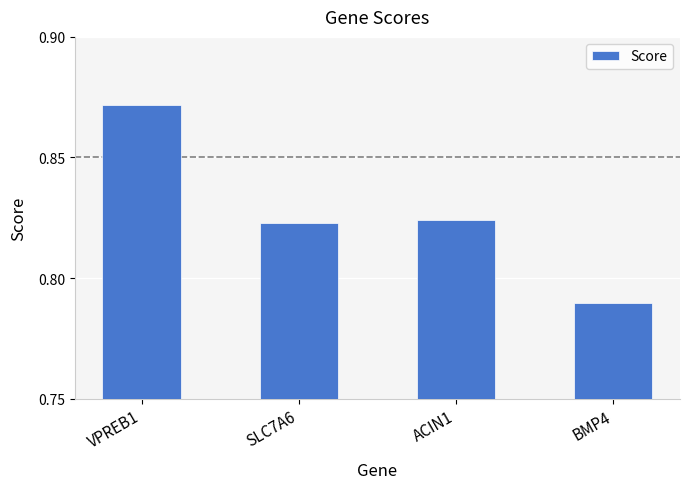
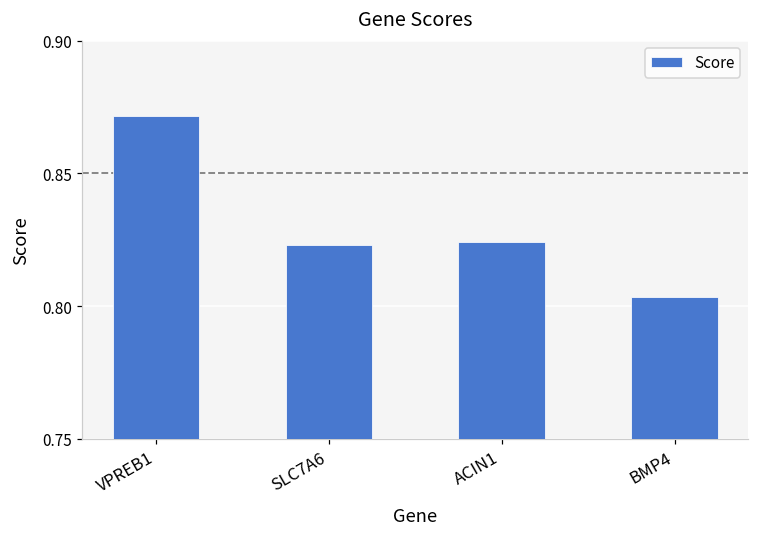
  {
    "VPREB1": 0.872,
    "SLC7A6": 0.823,
    "ACIN1": 0.824,
-   "BMP4": 0.790
+   "BMP4": 0.803
  }
